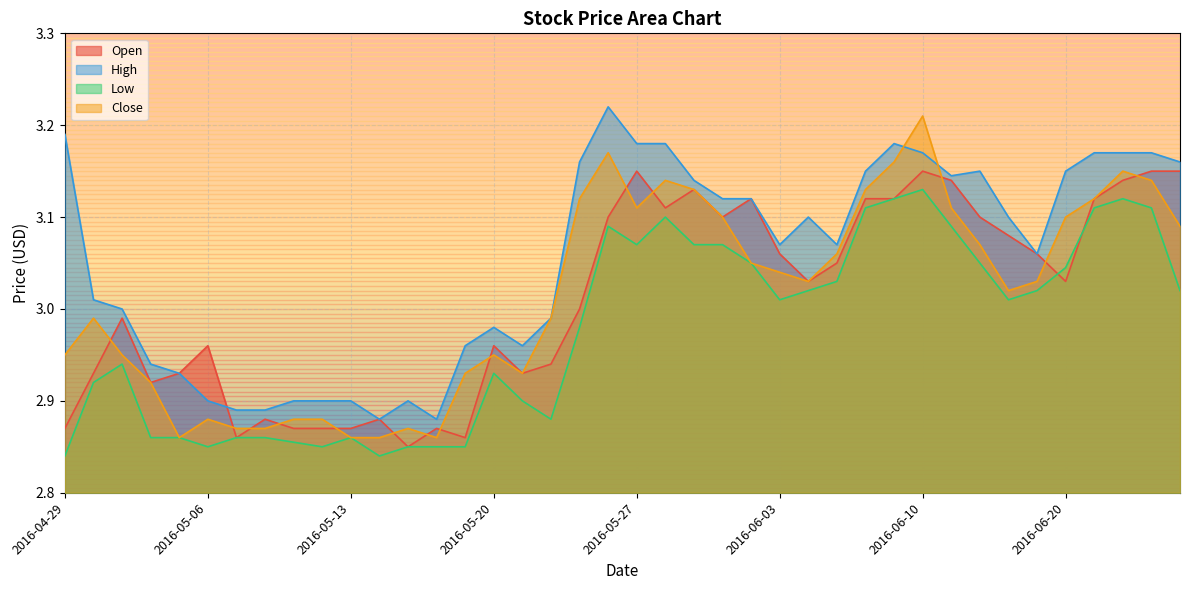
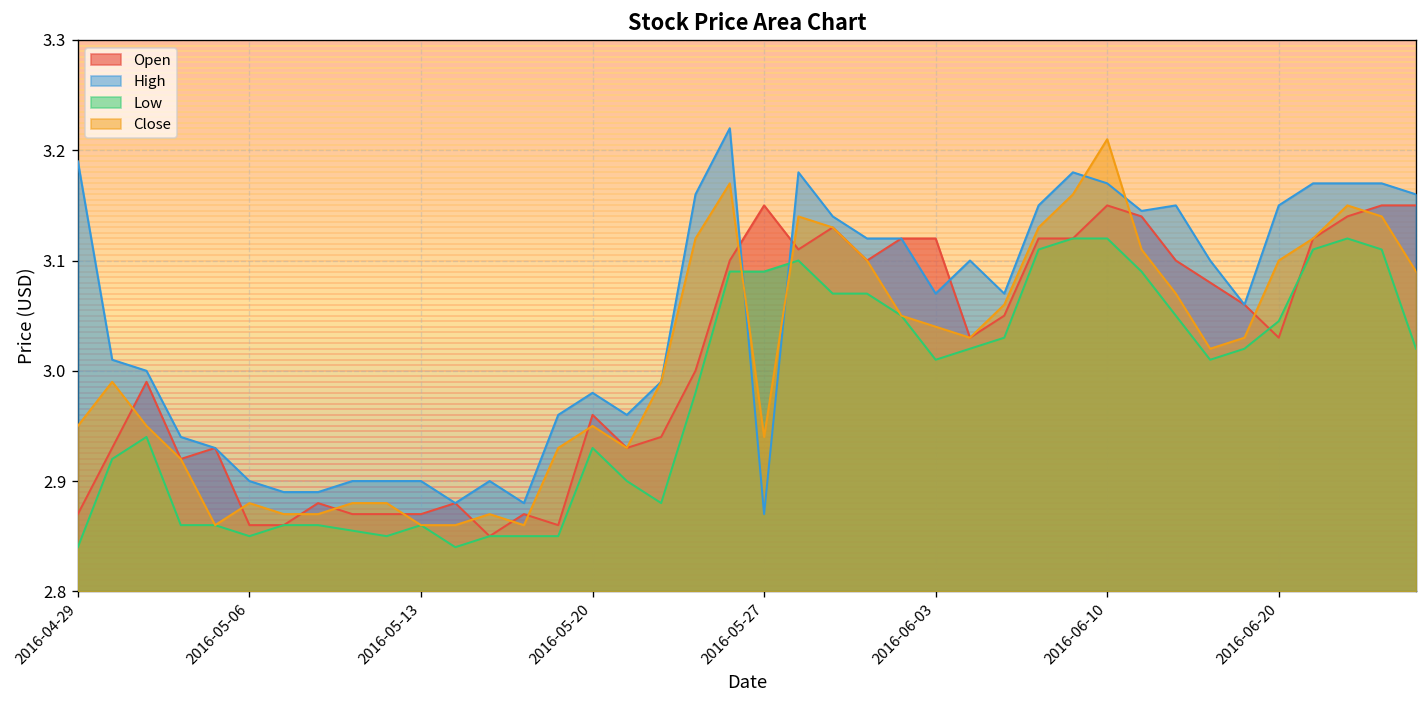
  {
    "Open": {
      "2016-04-29": 2.87,
-     "2016-05-06": 2.96,
+     "2016-05-06": 2.86,
      "2016-05-13": 2.87,
      "2016-05-20": 2.96,
      "2016-05-27": 3.15,
-     "2016-06-03": 3.06,
+     "2016-06-03": 3.12,
      "2016-06-10": 3.15,
      "2016-06-20": 3.03
    },
    "High": {
      "2016-04-29": 3.19,
      "2016-05-06": 2.90,
      "2016-05-13": 2.90,
      "2016-05-20": 2.98,
-     "2016-05-27": 3.18,
+     "2016-05-27": 2.87,
      "2016-06-03": 3.07,
      "2016-06-10": 3.17,
      "2016-06-20": 3.15
    },
    "Low": {
      "2016-04-29": 2.84,
      "2016-05-06": 2.85,
      "2016-05-20": 2.93,
-     "2016-05-27": 3.07,
+     "2016-05-27": 3.09,
      "2016-06-03": 3.01,
-     "2016-06-10": 3.13,
+     "2016-06-10": 3.12,
      "2016-06-20": 3.05
    },
    "Close": {
      "2016-04-29": 2.95,
      "2016-05-06": 2.88,
      "2016-05-20": 2.95,
-     "2016-05-27": 3.11,
+     "2016-05-27": 2.94,
      "2016-06-03": 3.04,
      "2016-06-10": 3.21,
      "2016-06-20": 3.10
    }
  }
